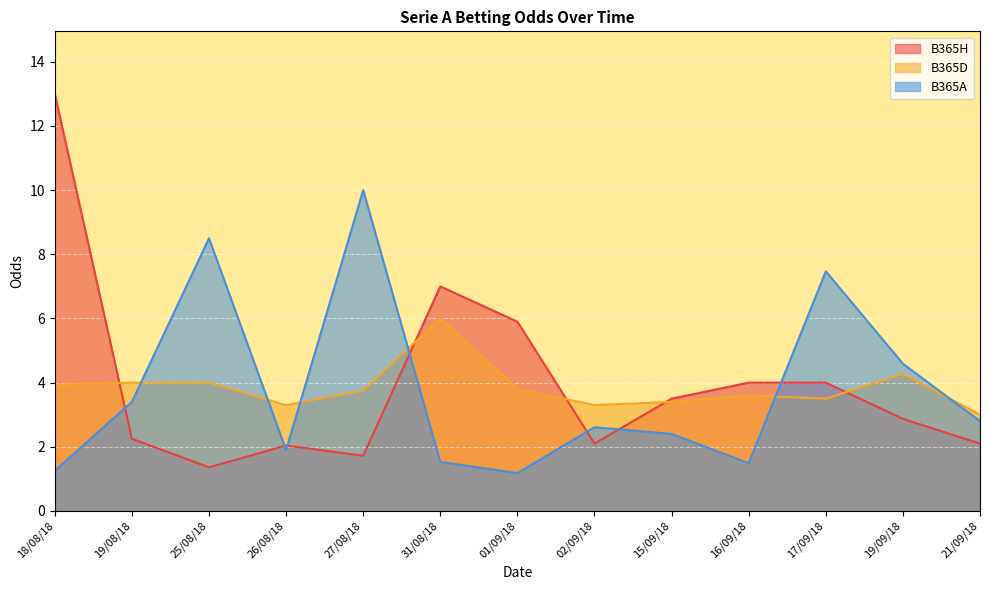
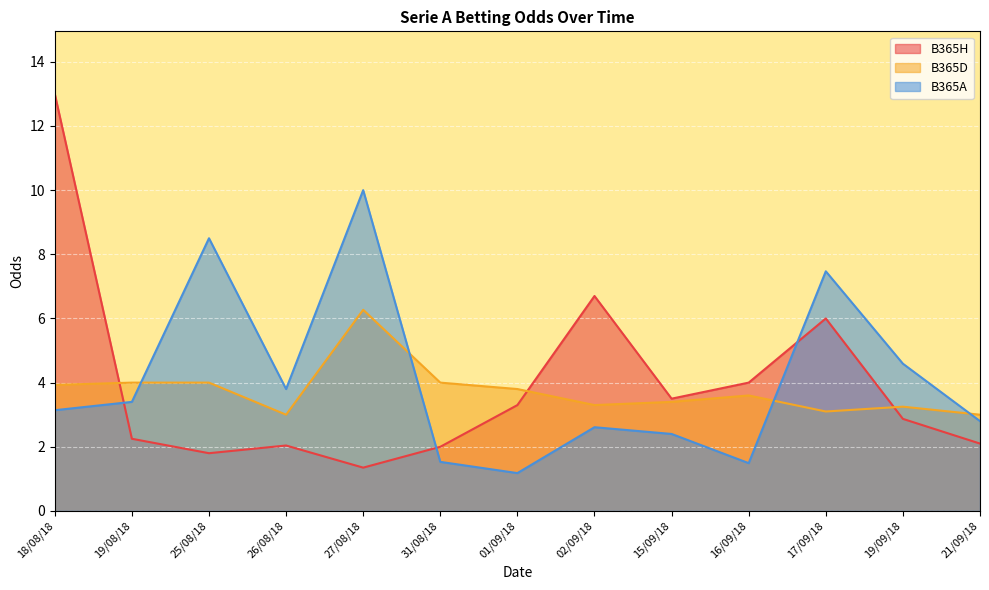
  {
    "B365H": {
      "18/08/18": 13.0,
      "19/08/18": 2.3,
-     "25/08/18": 1.4,
+     "25/08/18": 1.8,
      "26/08/18": 2.0,
-     "27/08/18": 1.7,
-     "31/08/18": 7,
-     "01/09/18": 5.9,
-     "02/09/18": 2.1,
+     "27/08/18": 1.4,
+     "31/08/18": 2,
+     "01/09/18": 3.3,
+     "02/09/18": 6.7,
      "15/09/18": 3.5,
      "16/09/18": 4.0,
-     "17/09/18": 4,
+     "17/09/18": 6,
      "19/09/18": 2.9,
      "21/09/18": 2.1
    },
    "B365D": {
      "18/08/18": 3.9,
      "19/08/18": 4.0,
      "25/08/18": 4.0,
-     "26/08/18": 3.3,
-     "27/08/18": 3.8,
-     "31/08/18": 6,
+     "26/08/18": 3.0,
+     "27/08/18": 6.3,
+     "31/08/18": 4,
      "01/09/18": 3.8,
      "02/09/18": 3.3,
      "15/09/18": 3.4,
      "16/09/18": 3.6,
-     "17/09/18": 3.5,
-     "19/09/18": 4.3,
+     "17/09/18": 3.1,
+     "19/09/18": 3.3,
      "21/09/18": 3.0
    },
    "B365A": {
-     "18/08/18": 1.3,
+     "18/08/18": 3.1,
      "19/08/18": 3.4,
      "25/08/18": 8.5,
-     "26/08/18": 1.9,
+     "26/08/18": 3.8,
      "27/08/18": 10.0,
      "31/08/18": 1.5,
      "01/09/18": 1.2,
      "02/09/18": 2.6,
      "15/09/18": 2.4,
      "16/09/18": 1.5,
      "17/09/18": 7.5,
      "19/09/18": 4.6,
      "21/09/18": 2.8
    }
  }
